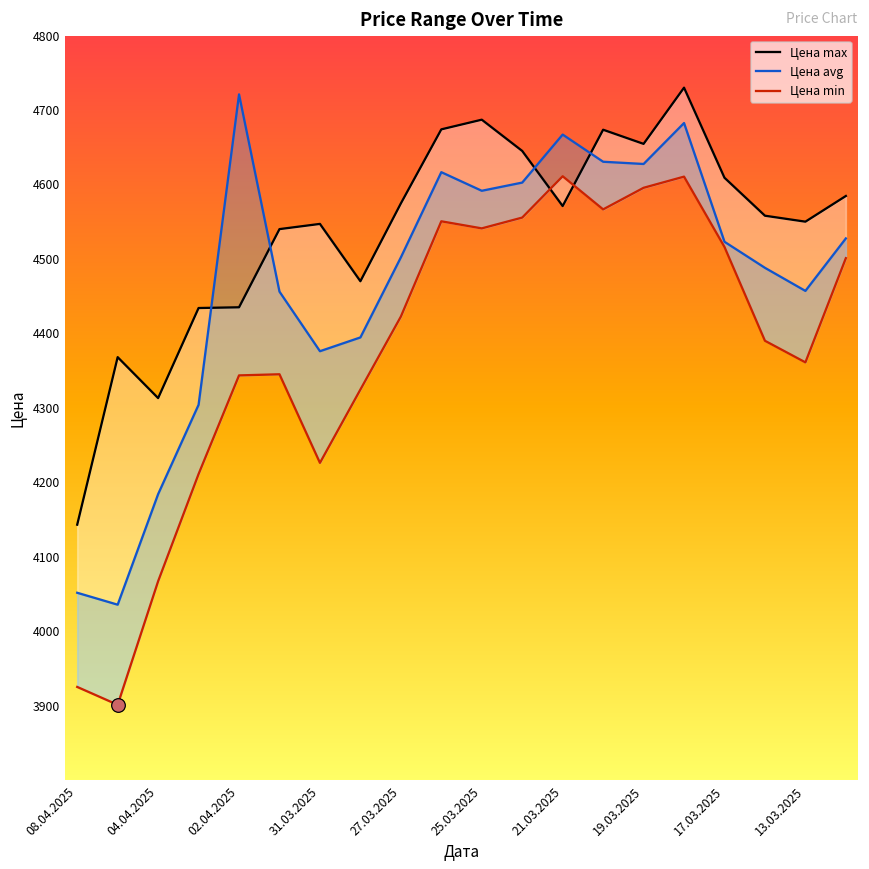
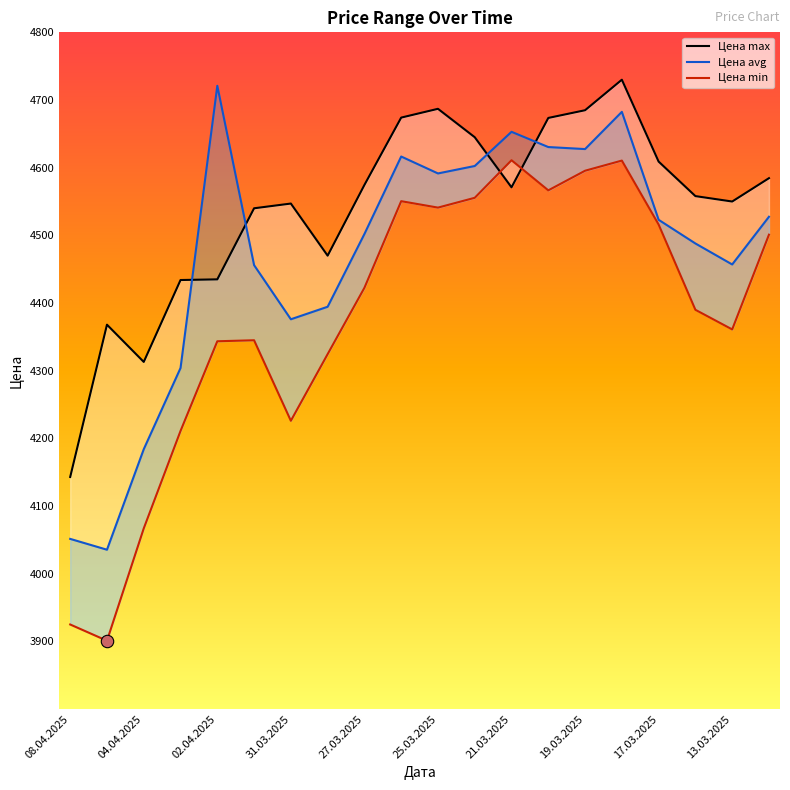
  {
    "Цена max": {
      "21.03.2025": 4570,
-     "19.03.2025": 4650
+     "19.03.2025": 4680
    },
    "Цена avg": {
      "08.04.2025": 4050,
      "04.04.2025": 4180,
      "02.04.2025": 4720,
      "31.03.2025": 4380,
      "27.03.2025": 4500,
      "25.03.2025": 4590,
-     "21.03.2025": 4670,
+     "21.03.2025": 4650,
      "19.03.2025": 4630,
      "17.03.2025": 4520,
      "13.03.2025": 4460
    },
    "Цена min": {
      "08.04.2025": 3930,
      "04.04.2025": 4070,
      "02.04.2025": 4340,
      "31.03.2025": 4230,
      "27.03.2025": 4420,
      "25.03.2025": 4540,
      "19.03.2025": 4600,
      "17.03.2025": 4520,
      "13.03.2025": 4360
    }
  }
